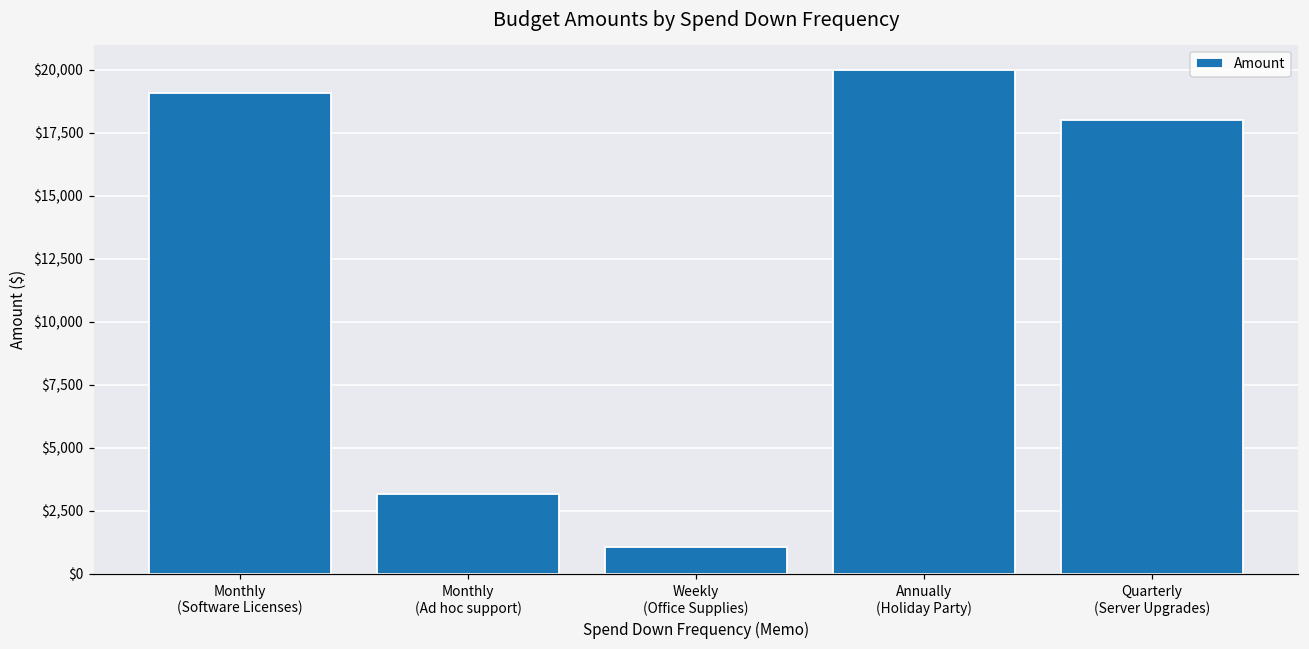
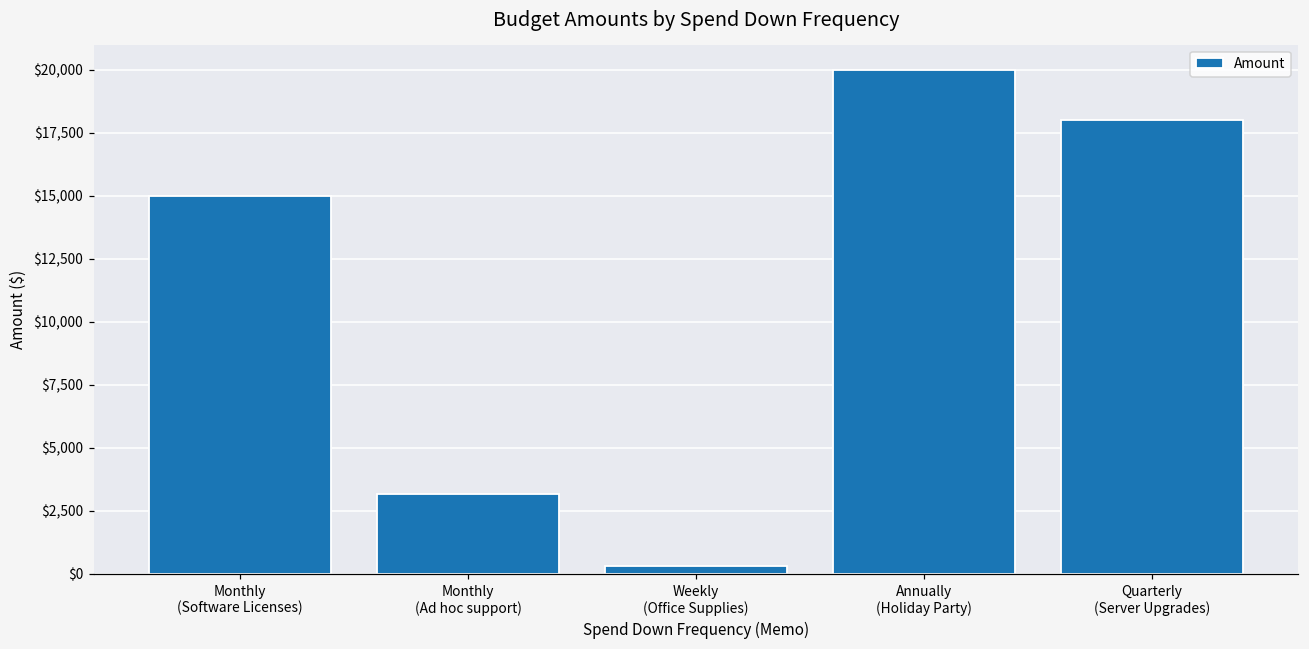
  {
-   "Monthly (Software Licenses)": "$19,100",
+   "Monthly (Software Licenses)": "$15,000",
    "Monthly (Ad hoc support)": "$3,200",
-   "Weekly (Office Supplies)": "$1,100",
+   "Weekly (Office Supplies)": "$300",
    "Annually (Holiday Party)": "$20,000",
    "Quarterly (Server Upgrades)": "$18,000"
  }
